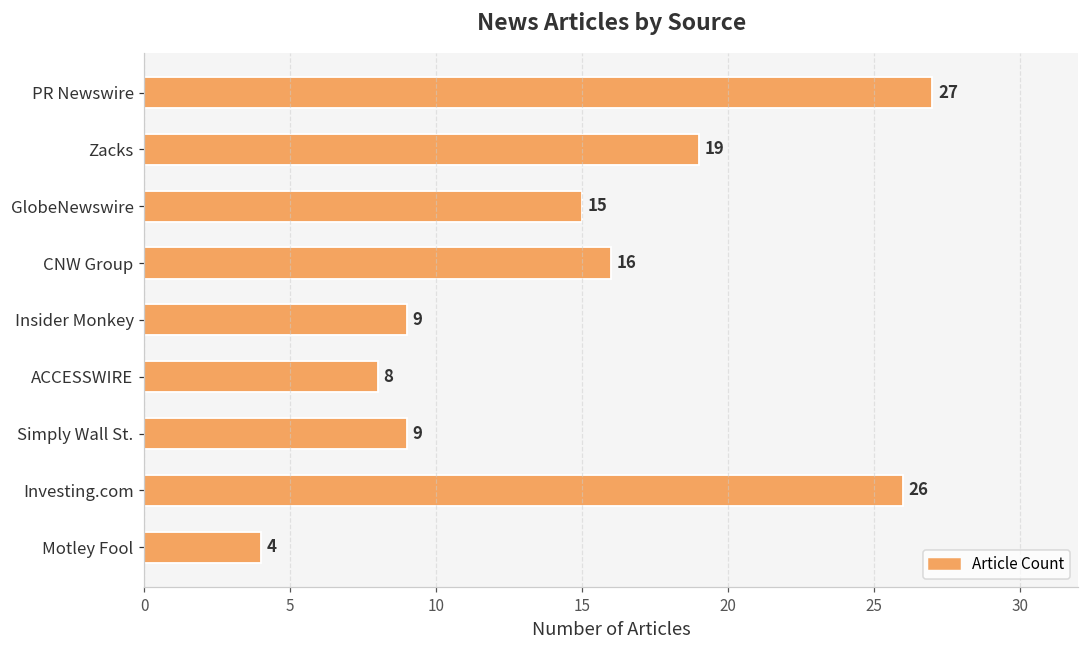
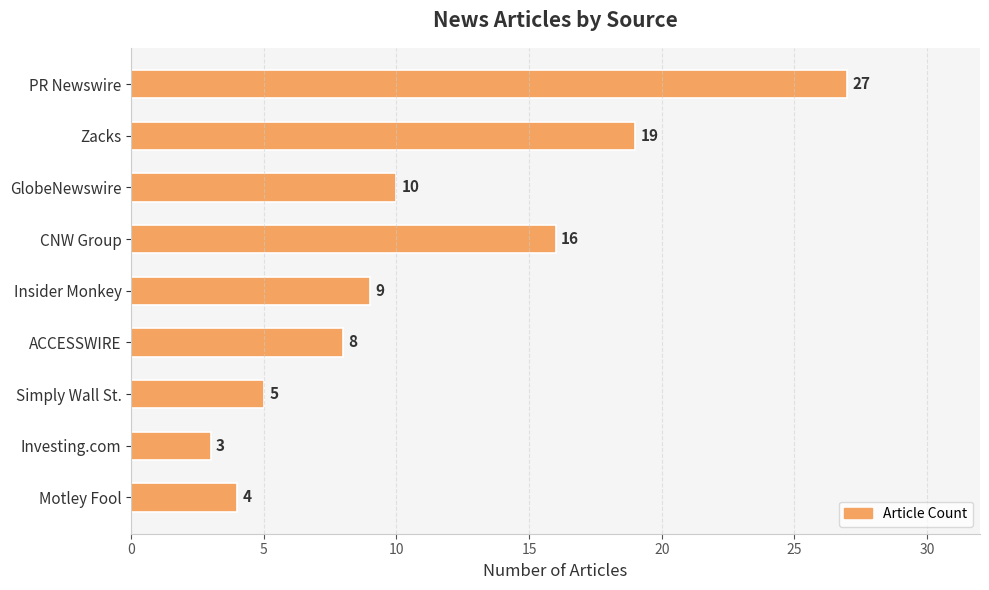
  {
    "PR Newswire": 27,
    "Zacks": 19,
-   "GlobeNewswire": 15,
+   "GlobeNewswire": 10,
    "CNW Group": 16,
    "Insider Monkey": 9,
    "ACCESSWIRE": 8,
-   "Simply Wall St.": 9,
-   "Investing.com": 26,
+   "Simply Wall St.": 5,
+   "Investing.com": 3,
    "Motley Fool": 4
  }
